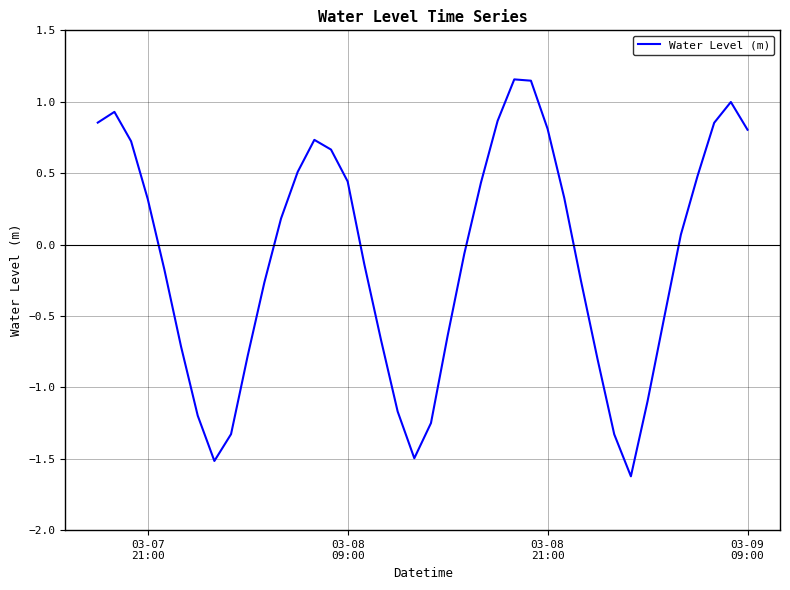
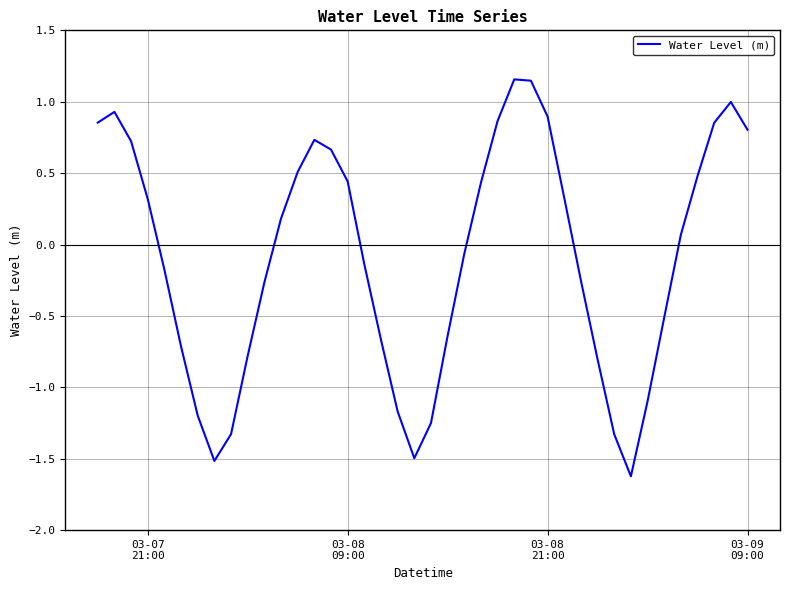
  {
    "03-07 21:00": 0.32,
    "03-08 09:00": 0.44,
-   "03-08 21:00": 0.81,
+   "03-08 21:00": 0.90,
    "03-09 09:00": 0.80
  }
